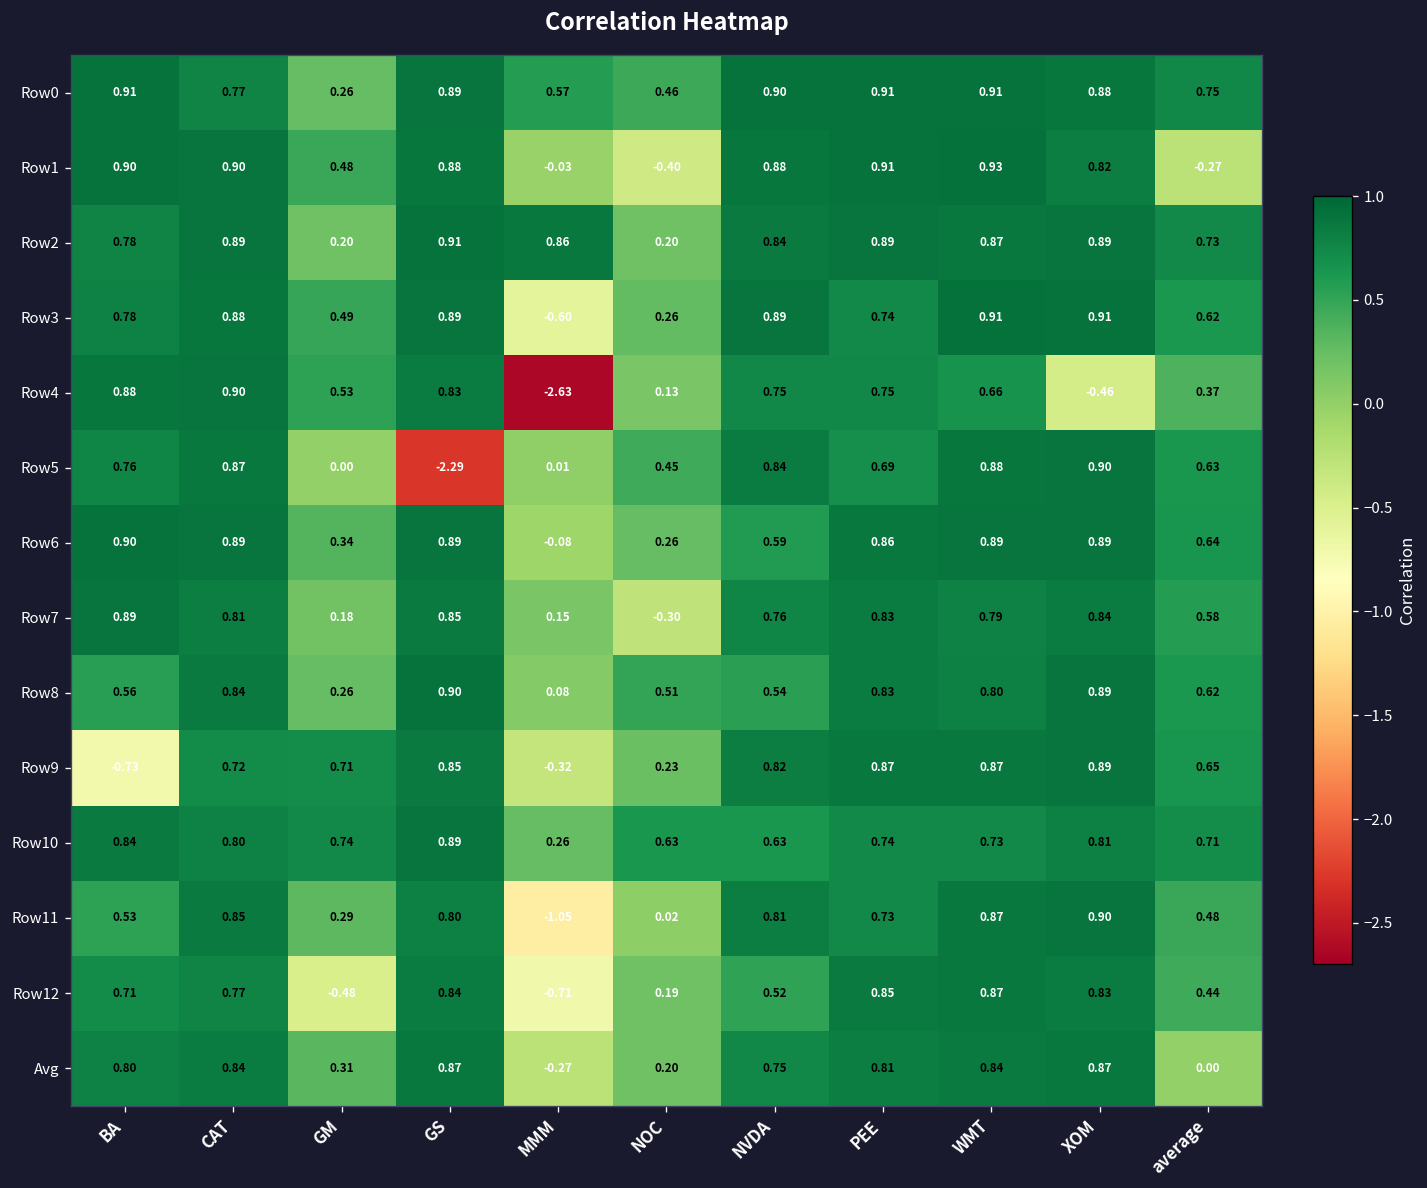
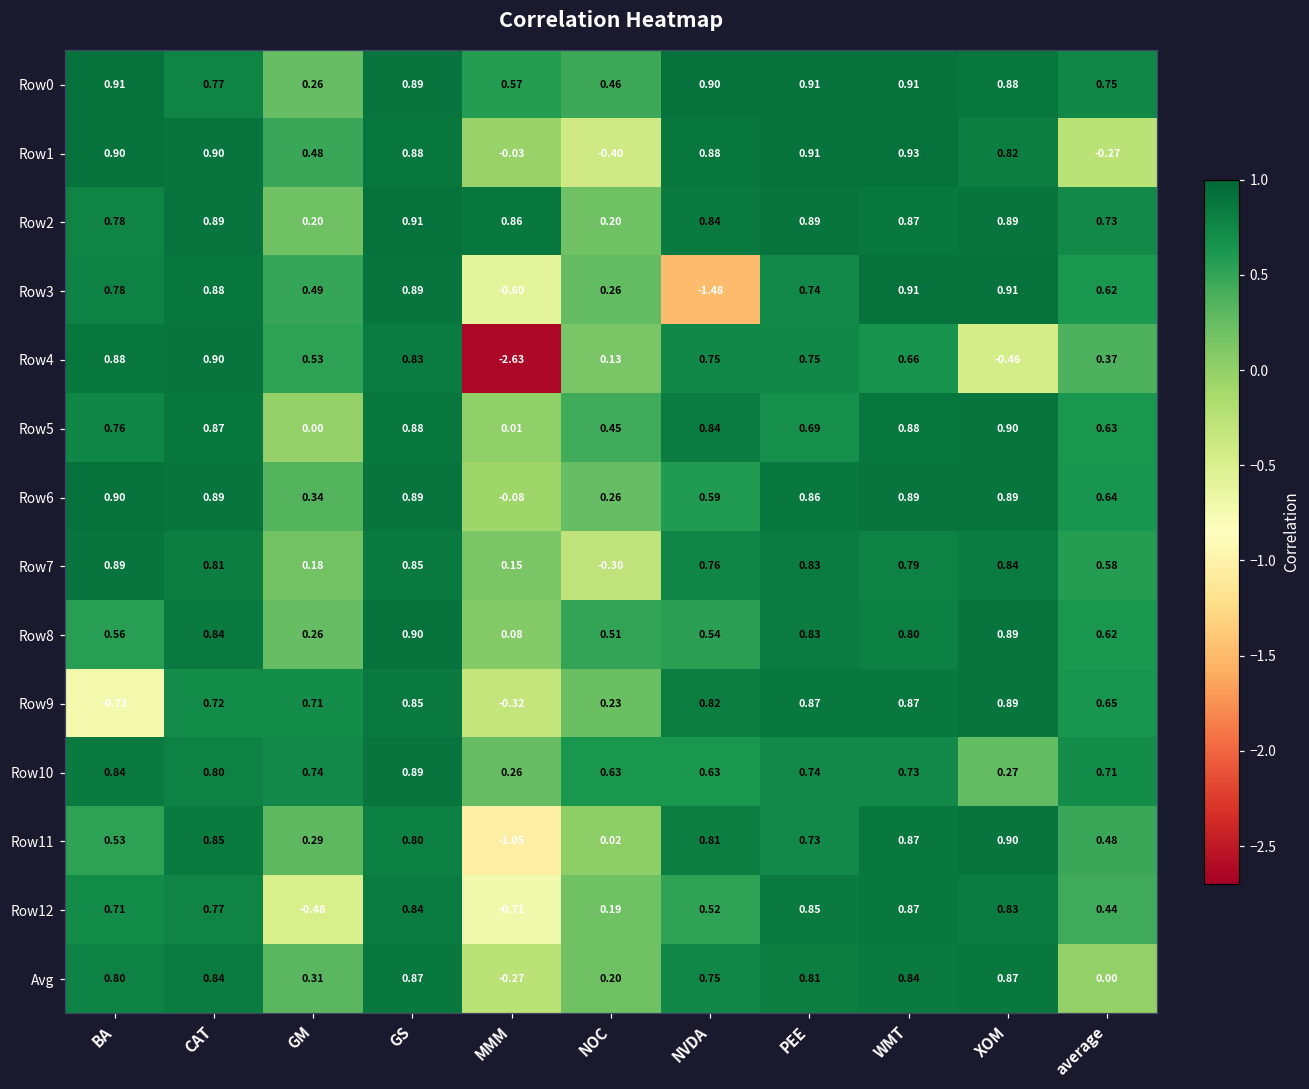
  {
    "Row0": {
      "BA": 0.91,
      "CAT": 0.77,
      "GM": 0.26,
      "GS": 0.89,
      "MMM": 0.57,
      "NOC": 0.46,
      "NVDA": 0.90,
      "PEE": 0.91,
      "WMT": 0.91,
      "XOM": 0.88,
      "average": 0.75
    },
    "Row1": {
      "BA": 0.90,
      "CAT": 0.90,
      "GM": 0.48,
      "GS": 0.88,
      "MMM": -0.03,
      "NOC": -0.40,
      "NVDA": 0.88,
      "PEE": 0.91,
      "WMT": 0.93,
      "XOM": 0.82,
      "average": -0.27
    },
    "Row2": {
      "BA": 0.78,
      "CAT": 0.89,
      "GM": 0.20,
      "GS": 0.91,
      "MMM": 0.86,
      "NOC": 0.20,
      "NVDA": 0.84,
      "PEE": 0.89,
      "WMT": 0.87,
      "XOM": 0.89,
      "average": 0.73
    },
    "Row3": {
      "BA": 0.78,
      "CAT": 0.88,
      "GM": 0.49,
      "GS": 0.89,
      "MMM": -0.60,
      "NOC": 0.26,
-     "NVDA": 0.89,
+     "NVDA": -1.48,
      "PEE": 0.74,
      "WMT": 0.91,
      "XOM": 0.91,
      "average": 0.62
    },
    "Row4": {
      "BA": 0.88,
      "CAT": 0.90,
      "GM": 0.53,
      "GS": 0.83,
      "MMM": -2.63,
      "NOC": 0.13,
      "NVDA": 0.75,
      "PEE": 0.75,
      "WMT": 0.66,
      "XOM": -0.46,
      "average": 0.37
    },
    "Row5": {
      "BA": 0.76,
      "CAT": 0.87,
      "GM": 0.00,
-     "GS": -2.29,
+     "GS": 0.88,
      "MMM": 0.01,
      "NOC": 0.45,
      "NVDA": 0.84,
      "PEE": 0.69,
      "WMT": 0.88,
      "XOM": 0.90,
      "average": 0.63
    },
    "Row6": {
      "BA": 0.90,
      "CAT": 0.89,
      "GM": 0.34,
      "GS": 0.89,
      "MMM": -0.08,
      "NOC": 0.26,
      "NVDA": 0.59,
      "PEE": 0.86,
      "WMT": 0.89,
      "XOM": 0.89,
      "average": 0.64
    },
    "Row7": {
      "BA": 0.89,
      "CAT": 0.81,
      "GM": 0.18,
      "GS": 0.85,
      "MMM": 0.15,
      "NOC": -0.30,
      "NVDA": 0.76,
      "PEE": 0.83,
      "WMT": 0.79,
      "XOM": 0.84,
      "average": 0.58
    },
    "Row8": {
      "BA": 0.56,
      "CAT": 0.84,
      "GM": 0.26,
      "GS": 0.90,
      "MMM": 0.08,
      "NOC": 0.51,
      "NVDA": 0.54,
      "PEE": 0.83,
      "WMT": 0.80,
      "XOM": 0.89,
      "average": 0.62
    },
    "Row9": {
      "BA": -0.73,
      "CAT": 0.72,
      "GM": 0.71,
      "GS": 0.85,
      "MMM": -0.32,
      "NOC": 0.23,
      "NVDA": 0.82,
      "PEE": 0.87,
      "WMT": 0.87,
      "XOM": 0.89,
      "average": 0.65
    },
    "Row10": {
      "BA": 0.84,
      "CAT": 0.80,
      "GM": 0.74,
      "GS": 0.89,
      "MMM": 0.26,
      "NOC": 0.63,
      "NVDA": 0.63,
      "PEE": 0.74,
      "WMT": 0.73,
-     "XOM": 0.81,
+     "XOM": 0.27,
      "average": 0.71
    },
    "Row11": {
      "BA": 0.53,
      "CAT": 0.85,
      "GM": 0.29,
      "GS": 0.80,
      "MMM": -1.05,
      "NOC": 0.02,
      "NVDA": 0.81,
      "PEE": 0.73,
      "WMT": 0.87,
      "XOM": 0.90,
      "average": 0.48
    },
    "Row12": {
      "BA": 0.71,
      "CAT": 0.77,
      "GM": -0.48,
      "GS": 0.84,
      "MMM": -0.71,
      "NOC": 0.19,
      "NVDA": 0.52,
      "PEE": 0.85,
      "WMT": 0.87,
      "XOM": 0.83,
      "average": 0.44
    },
    "Avg": {
      "BA": 0.80,
      "CAT": 0.84,
      "GM": 0.31,
      "GS": 0.87,
      "MMM": -0.27,
      "NOC": 0.20,
      "NVDA": 0.75,
      "PEE": 0.81,
      "WMT": 0.84,
      "XOM": 0.87,
      "average": 0.00
    }
  }
